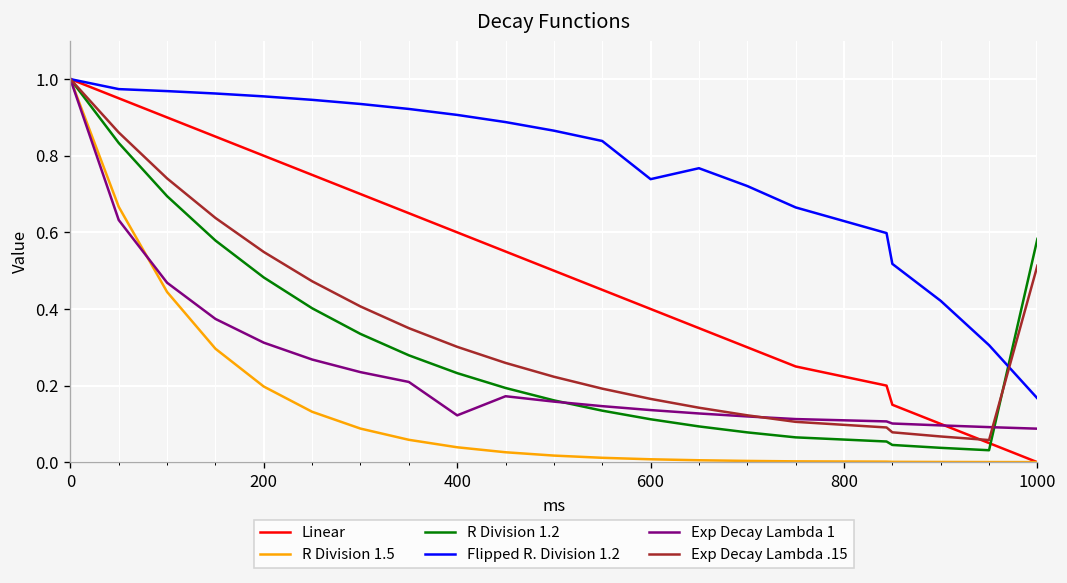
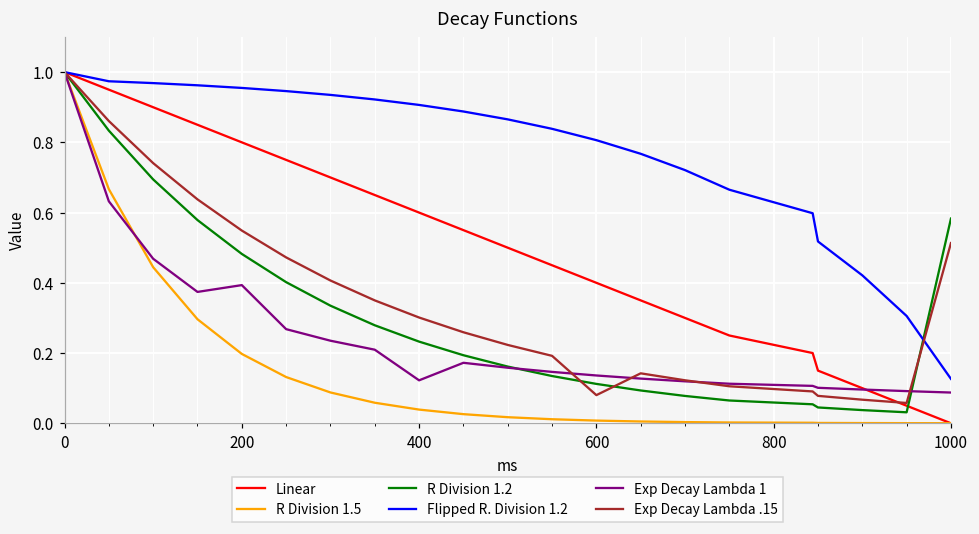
  {
    "Linear": {
      "200": 0.80,
      "400": 0.60,
      "600": 0.40
    },
    "R Division 1.5": {
      "200": 0.20,
      "400": 0.04,
      "600": 0.01
    },
    "R Division 1.2": {
      "200": 0.48,
      "400": 0.23,
      "600": 0.11,
      "1000": 0.58
    },
    "Flipped R. Division 1.2": {
      "200": 0.95,
      "400": 0.91,
-     "600": 0.74,
-     "1000": 0.17
+     "600": 0.81,
+     "1000": 0.13
    },
    "Exp Decay Lambda 1": {
-     "200": 0.31,
+     "200": 0.39,
      "400": 0.12,
      "600": 0.14,
      "1000": 0.09
    },
    "Exp Decay Lambda .15": {
      "200": 0.55,
      "400": 0.30,
-     "600": 0.17,
+     "600": 0.08,
      "1000": 0.51
    }
  }
